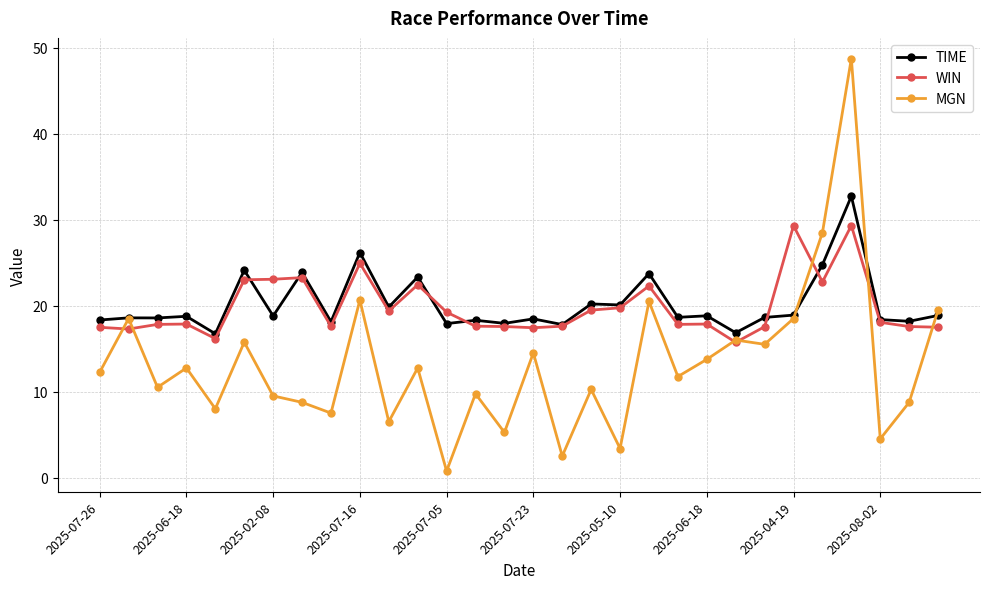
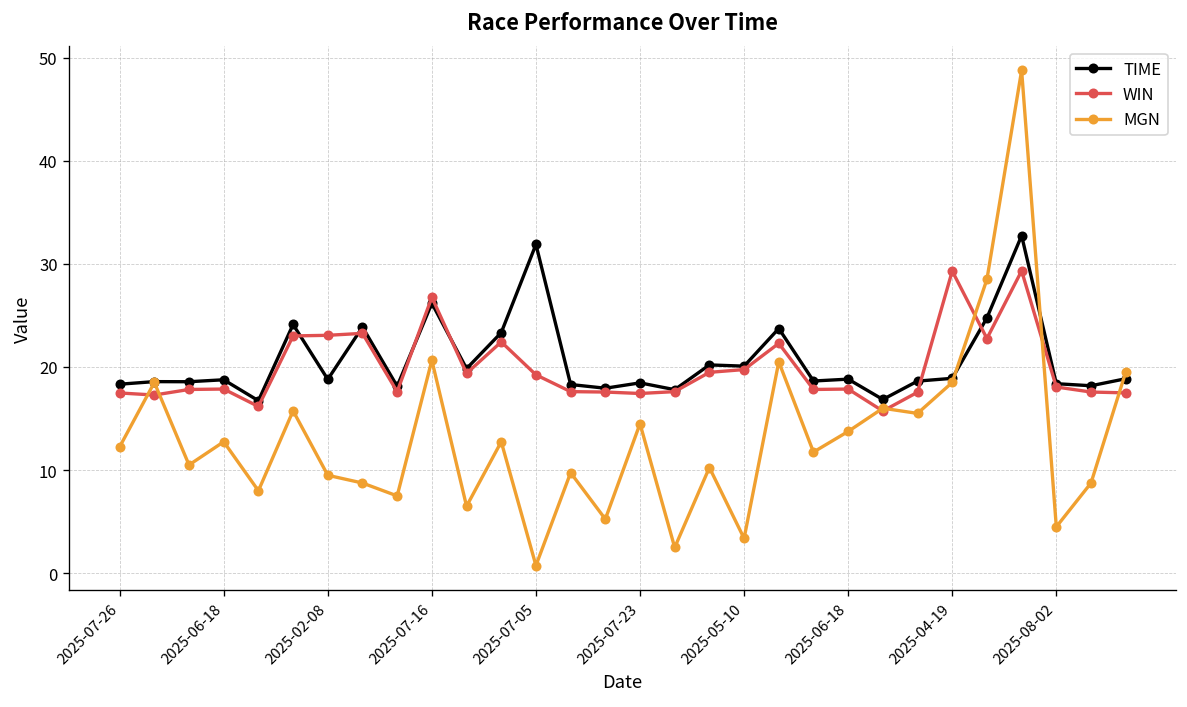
  {
    "TIME": {
      "2025-02-08": 19,
      "2025-07-16": 26,
-     "2025-07-05": 18,
+     "2025-07-05": 32,
      "2025-05-10": 20,
      "2025-04-19": 19,
      "2025-08-02": 18
    },
    "WIN": {
      "2025-02-08": 23,
-     "2025-07-16": 25,
+     "2025-07-16": 27,
      "2025-07-05": 19,
      "2025-05-10": 20,
      "2025-04-19": 29,
      "2025-08-02": 18
    },
    "MGN": {
      "2025-02-08": 10,
      "2025-07-16": 21,
      "2025-07-05": 1,
      "2025-05-10": 3,
      "2025-04-19": 19,
      "2025-08-02": 5
    }
  }
